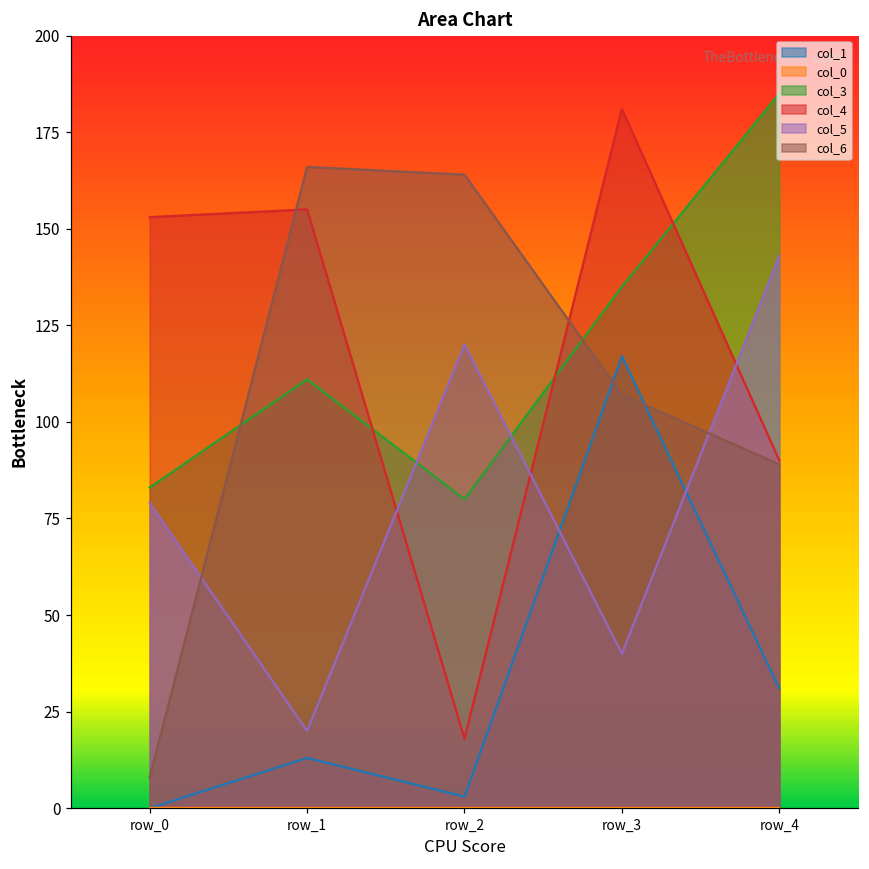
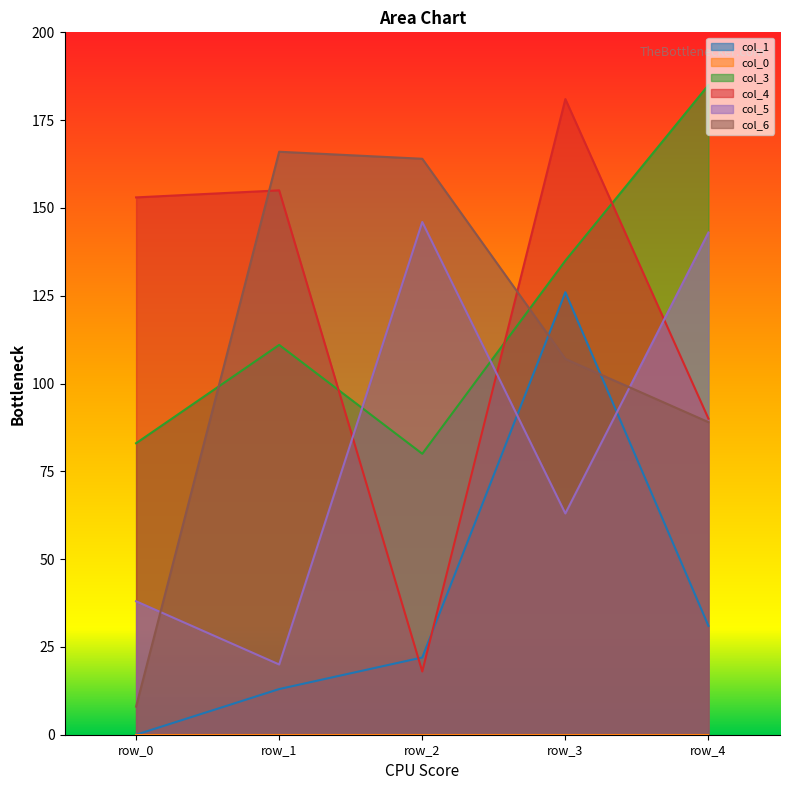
  {
    "col_1": {
      "row_1": 13,
-     "row_2": 3,
-     "row_3": 117,
+     "row_2": 22,
+     "row_3": 126,
      "row_4": 31
    },
    "col_0": {
      "row_1": 0,
      "row_2": 0,
      "row_3": 0,
      "row_4": 0
    },
    "col_3": {
      "row_0": 83,
      "row_1": 111,
      "row_2": 80,
      "row_3": 135
    },
    "col_4": {
      "row_0": 153,
      "row_1": 155,
      "row_2": 18,
      "row_3": 181,
      "row_4": 90
    },
    "col_5": {
-     "row_0": 79,
+     "row_0": 38,
      "row_1": 20,
-     "row_2": 120,
-     "row_3": 40,
+     "row_2": 146,
+     "row_3": 63,
      "row_4": 143
    },
    "col_6": {
      "row_0": 8,
      "row_1": 166,
      "row_2": 164,
      "row_3": 107,
      "row_4": 89
    }
  }
